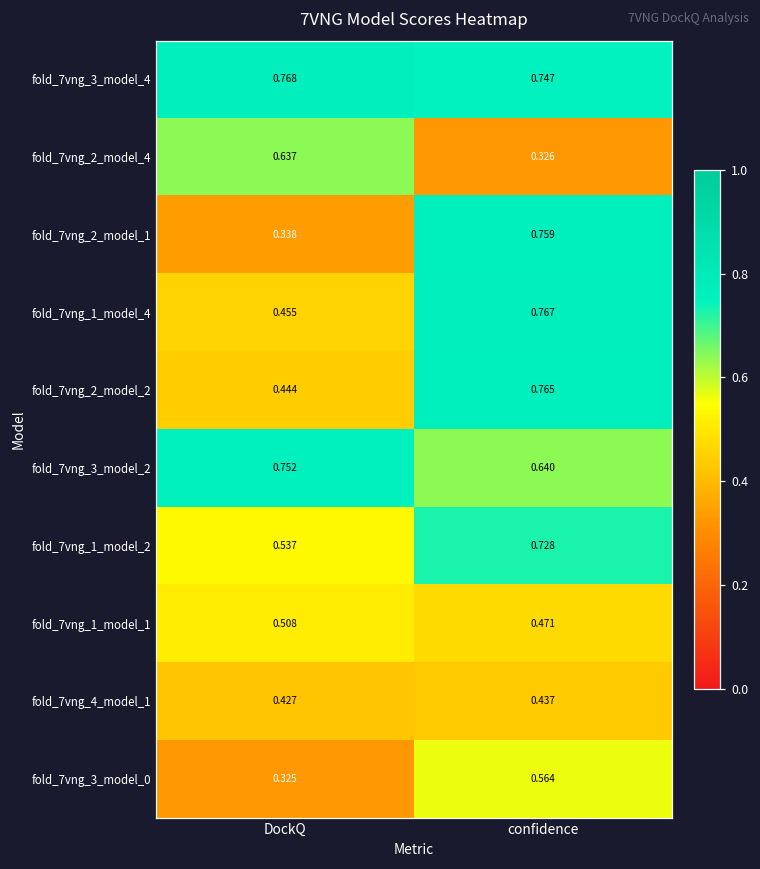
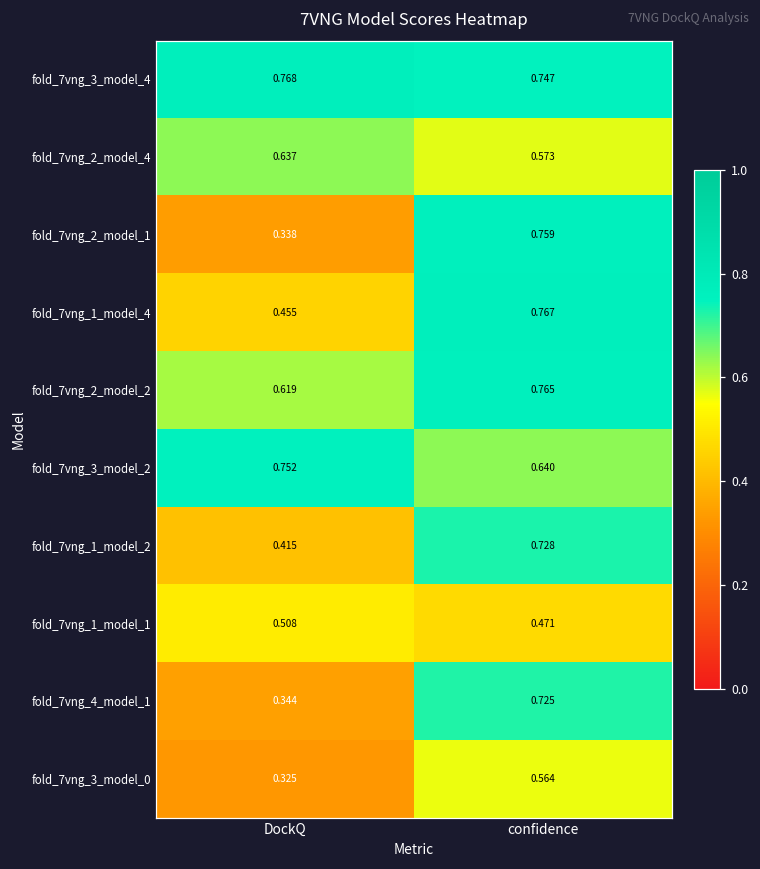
  {
    "fold_7vng_3_model_4": {
      "DockQ": 0.768,
      "confidence": 0.747
    },
    "fold_7vng_2_model_4": {
      "DockQ": 0.637,
-     "confidence": 0.326
+     "confidence": 0.573
    },
    "fold_7vng_2_model_1": {
      "DockQ": 0.338,
      "confidence": 0.759
    },
    "fold_7vng_1_model_4": {
      "DockQ": 0.455,
      "confidence": 0.767
    },
    "fold_7vng_2_model_2": {
-     "DockQ": 0.444,
+     "DockQ": 0.619,
      "confidence": 0.765
    },
    "fold_7vng_3_model_2": {
      "DockQ": 0.752,
      "confidence": 0.640
    },
    "fold_7vng_1_model_2": {
-     "DockQ": 0.537,
+     "DockQ": 0.415,
      "confidence": 0.728
    },
    "fold_7vng_1_model_1": {
      "DockQ": 0.508,
      "confidence": 0.471
    },
    "fold_7vng_4_model_1": {
-     "DockQ": 0.427,
-     "confidence": 0.437
+     "DockQ": 0.344,
+     "confidence": 0.725
    },
    "fold_7vng_3_model_0": {
      "DockQ": 0.325,
      "confidence": 0.564
    }
  }
